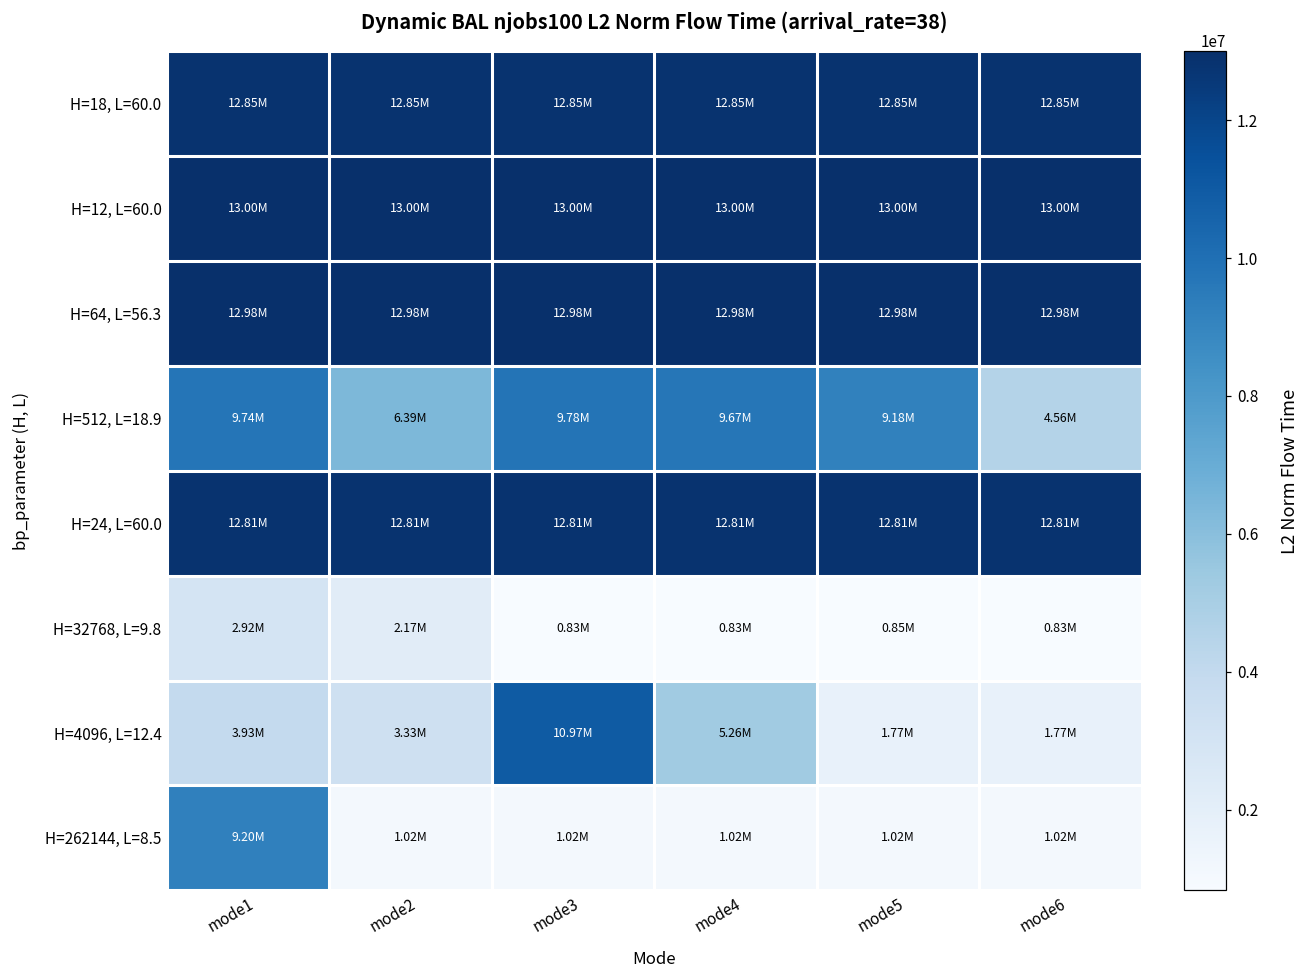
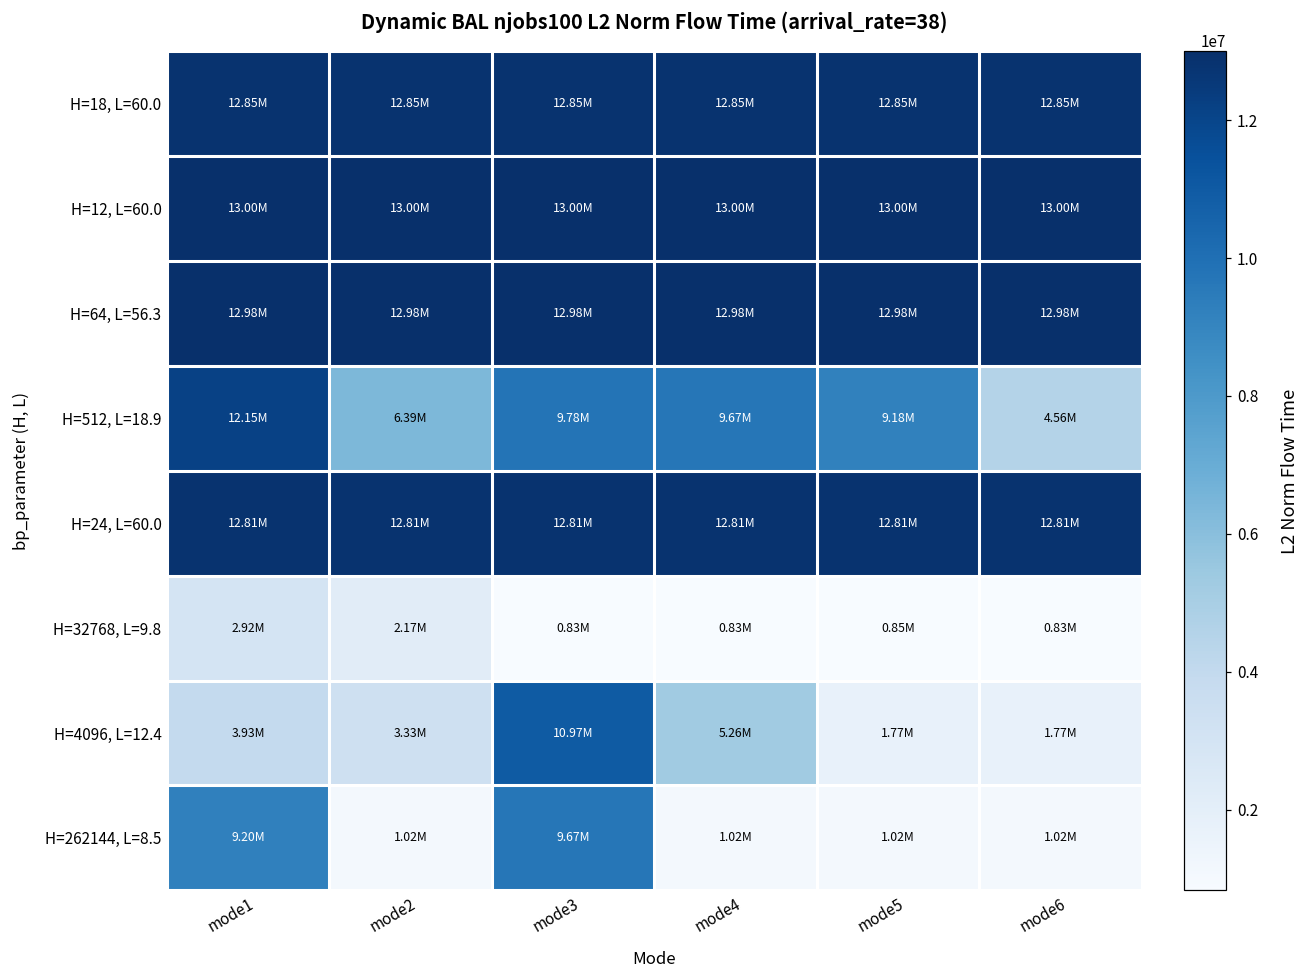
  {
    "H=18, L=60.0": {
      "mode1": "12.85M",
      "mode2": "12.85M",
      "mode3": "12.85M",
      "mode4": "12.85M",
      "mode5": "12.85M",
      "mode6": "12.85M"
    },
    "H=12, L=60.0": {
      "mode1": "13.00M",
      "mode2": "13.00M",
      "mode3": "13.00M",
      "mode4": "13.00M",
      "mode5": "13.00M",
      "mode6": "13.00M"
    },
    "H=64, L=56.3": {
      "mode1": "12.98M",
      "mode2": "12.98M",
      "mode3": "12.98M",
      "mode4": "12.98M",
      "mode5": "12.98M",
      "mode6": "12.98M"
    },
    "H=512, L=18.9": {
-     "mode1": "9.74M",
+     "mode1": "12.15M",
      "mode2": "6.39M",
      "mode3": "9.78M",
      "mode4": "9.67M",
      "mode5": "9.18M",
      "mode6": "4.56M"
    },
    "H=24, L=60.0": {
      "mode1": "12.81M",
      "mode2": "12.81M",
      "mode3": "12.81M",
      "mode4": "12.81M",
      "mode5": "12.81M",
      "mode6": "12.81M"
    },
    "H=32768, L=9.8": {
      "mode1": "2.92M",
      "mode2": "2.17M",
      "mode3": "0.83M",
      "mode4": "0.83M",
      "mode5": "0.85M",
      "mode6": "0.83M"
    },
    "H=4096, L=12.4": {
      "mode1": "3.93M",
      "mode2": "3.33M",
      "mode3": "10.97M",
      "mode4": "5.26M",
      "mode5": "1.77M",
      "mode6": "1.77M"
    },
    "H=262144, L=8.5": {
      "mode1": "9.20M",
      "mode2": "1.02M",
-     "mode3": "1.02M",
+     "mode3": "9.67M",
      "mode4": "1.02M",
      "mode5": "1.02M",
      "mode6": "1.02M"
    }
  }
